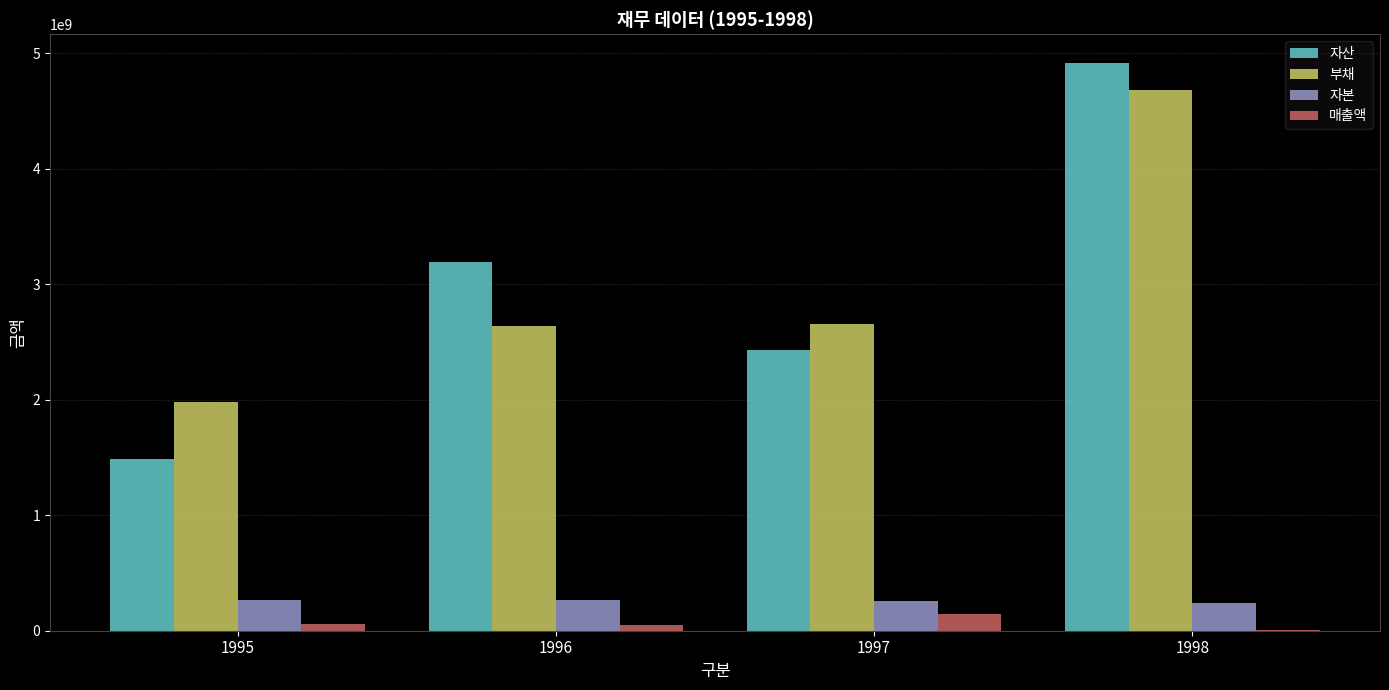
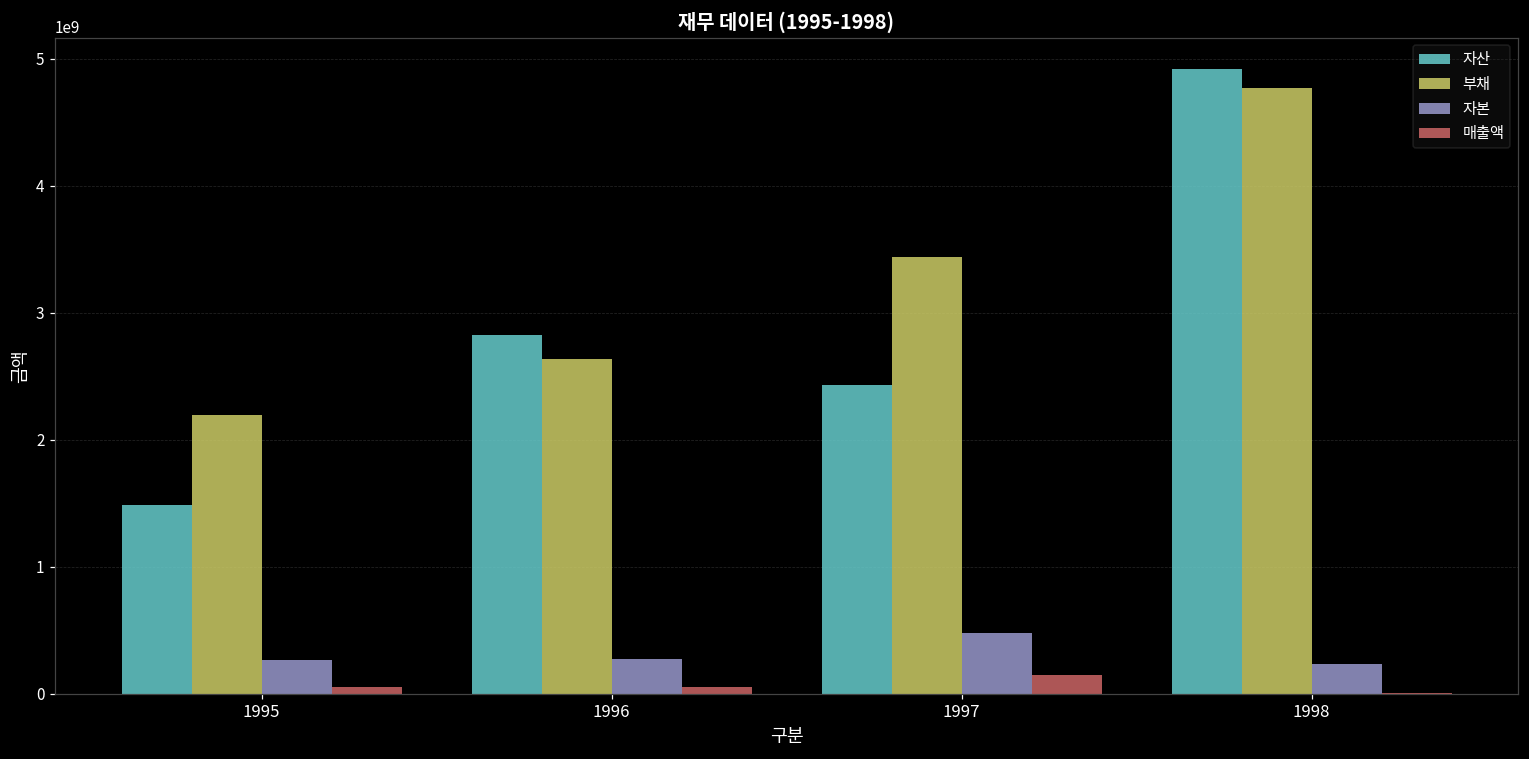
  {
    "자산": {
      "1995": 1480000000,
-     "1996": 3190000000,
+     "1996": 2830000000,
      "1997": 2430000000,
      "1998": 4920000000
    },
    "부채": {
-     "1995": 1980000000,
+     "1995": 2190000000,
      "1996": 2640000000,
-     "1997": 2650000000,
-     "1998": 4680000000
+     "1997": 3440000000,
+     "1998": 4770000000
    },
    "자본": {
      "1995": 270000000,
      "1996": 270000000,
-     "1997": 250000000,
+     "1997": 480000000,
      "1998": 240000000
    },
    "매출액": {
      "1995": 50000000,
      "1996": 50000000,
      "1997": 150000000
    }
  }
